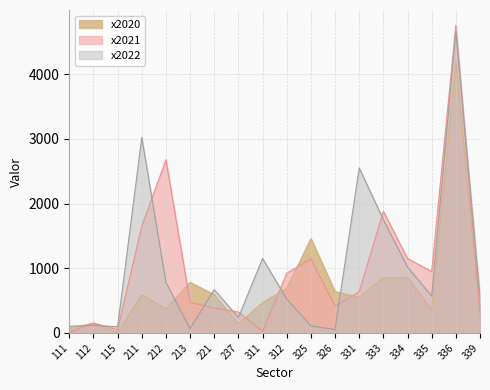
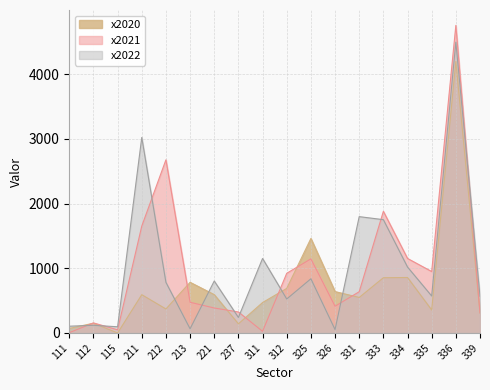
  {
    "x2022": {
      "115": 100,
      "211": 3000,
      "212": 800,
      "213": 100,
-     "221": 700,
+     "221": 800,
      "237": 200,
      "311": 1200,
      "312": 500,
-     "325": 100,
+     "325": 800,
      "326": 100,
-     "331": 2600,
+     "331": 1800,
      "333": 1800,
      "334": 1000,
      "335": 600,
-     "336": 4700,
+     "336": 4500,
      "339": 600
    }
  }
